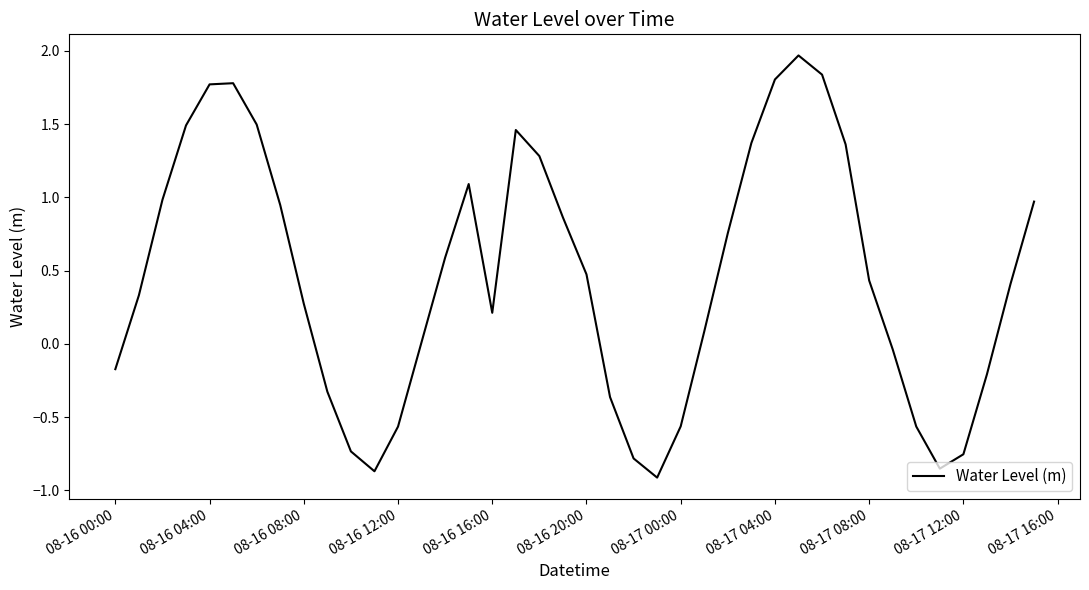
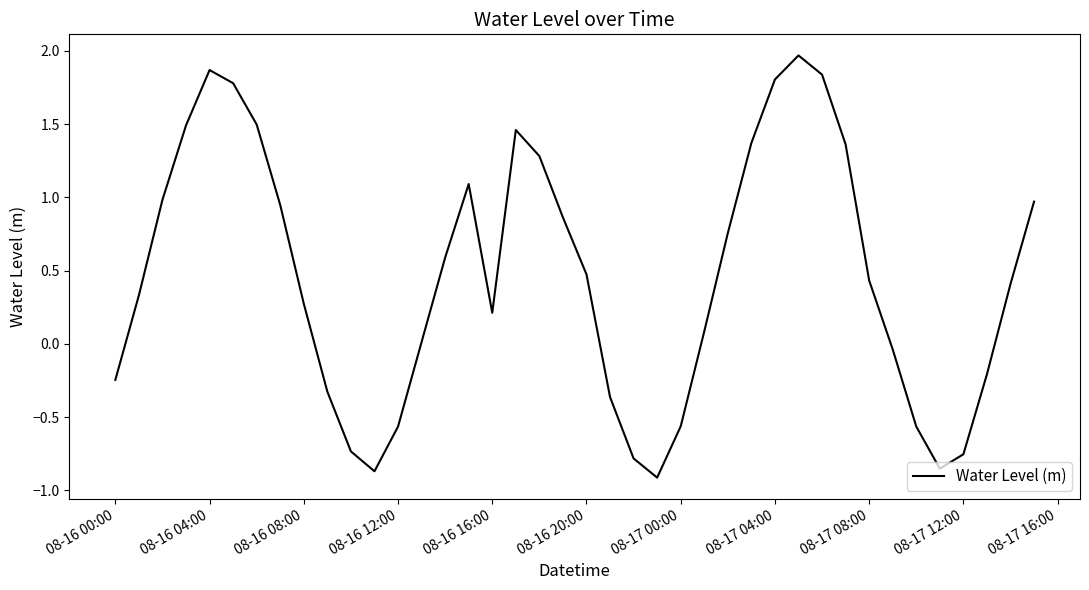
  {
-   "08-16 00:00": -0.17,
-   "08-16 04:00": 1.77,
+   "08-16 00:00": -0.25,
+   "08-16 04:00": 1.87,
    "08-16 08:00": 0.27,
    "08-16 12:00": -0.56,
    "08-16 16:00": 0.21,
    "08-16 20:00": 0.47,
    "08-17 00:00": -0.56,
    "08-17 04:00": 1.81,
    "08-17 08:00": 0.43,
    "08-17 12:00": -0.75
  }
